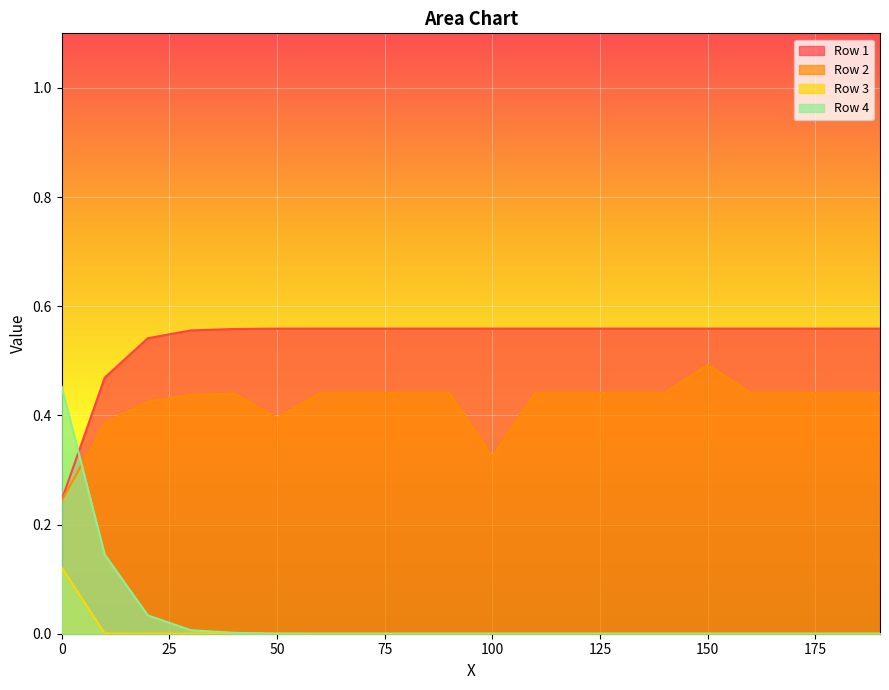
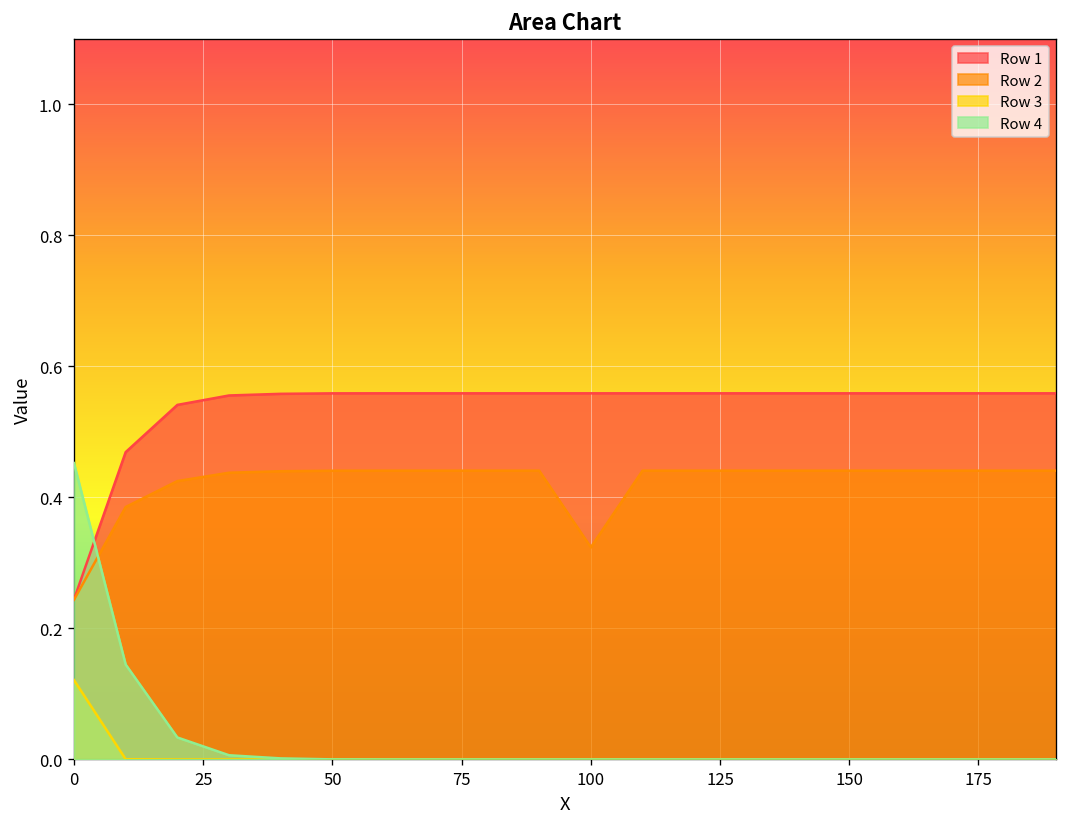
  {
    "Row 1": {
      "50": 0.56,
      "100": 0.56,
      "150": 0.56
    },
    "Row 2": {
-     "50": 0.40,
+     "50": 0.44,
      "100": 0.32,
-     "150": 0.49
+     "150": 0.44
    },
    "Row 3": {
      "0": 0.12
    },
    "Row 4": {
      "0": 0.45
    }
  }
